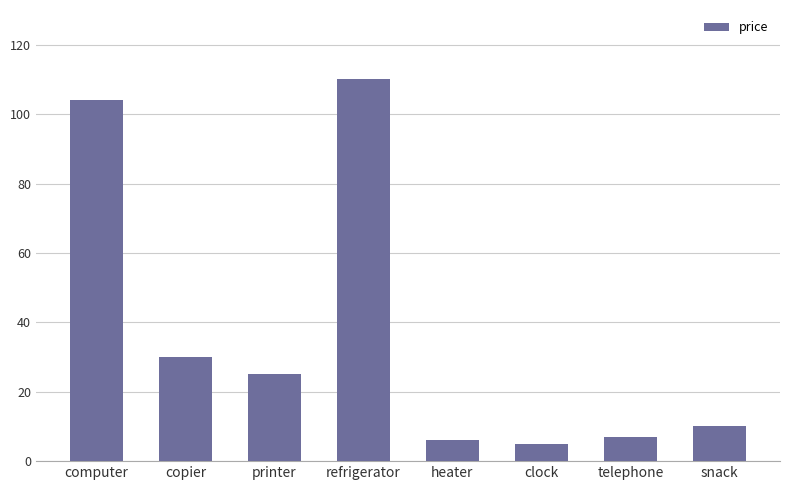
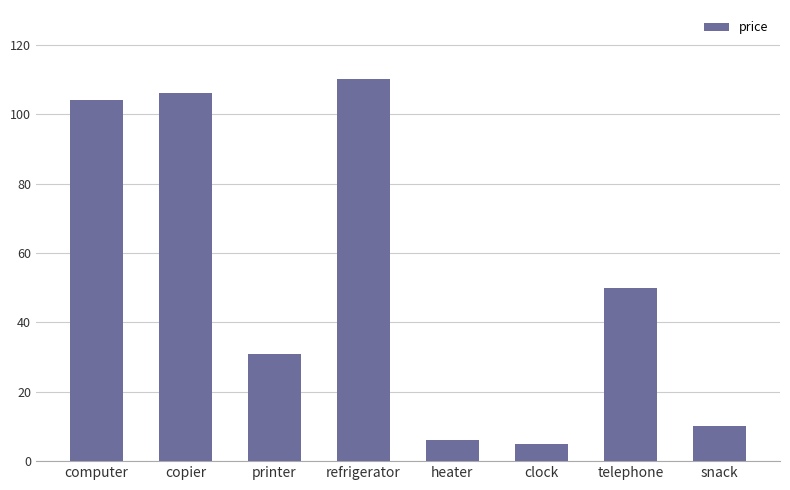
  {
    "computer": 104,
-   "copier": 30,
-   "printer": 25,
+   "copier": 106,
+   "printer": 31,
    "refrigerator": 110,
    "heater": 6,
    "clock": 5,
-   "telephone": 7,
+   "telephone": 50,
    "snack": 10
  }
